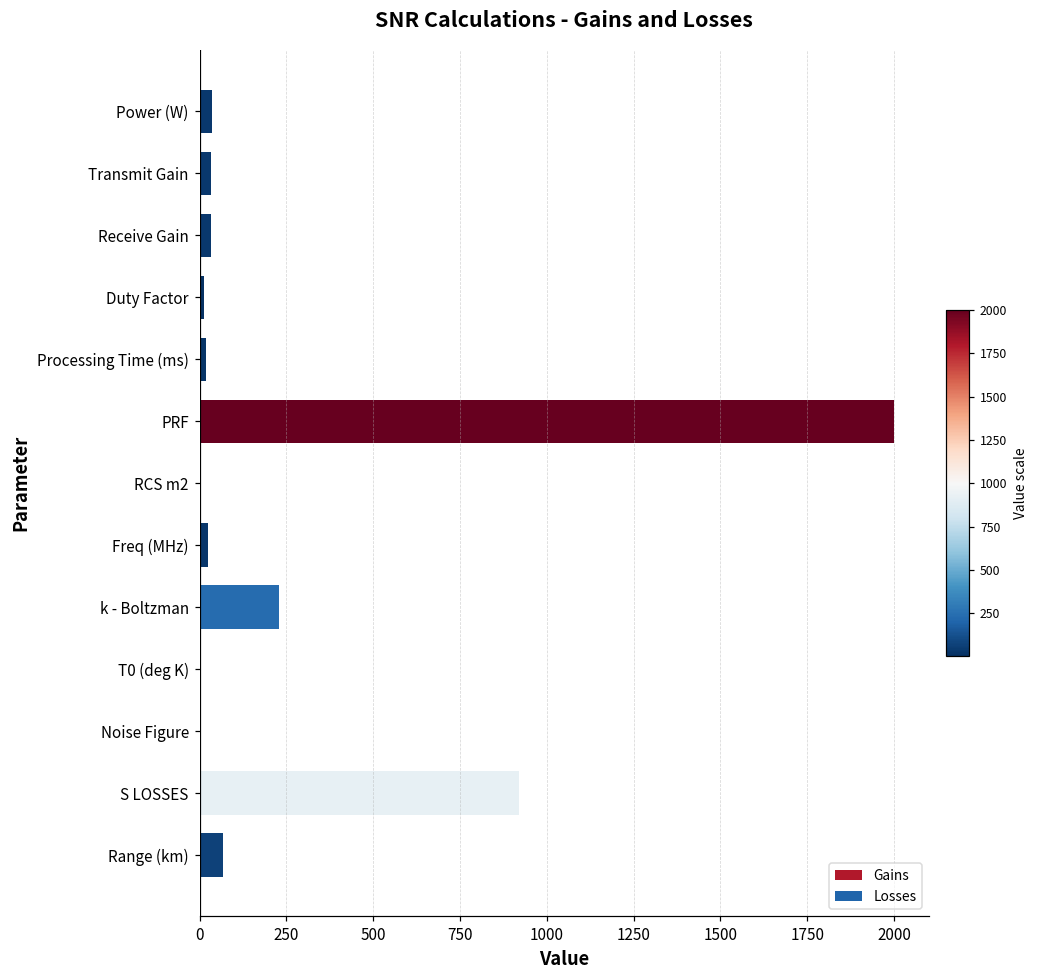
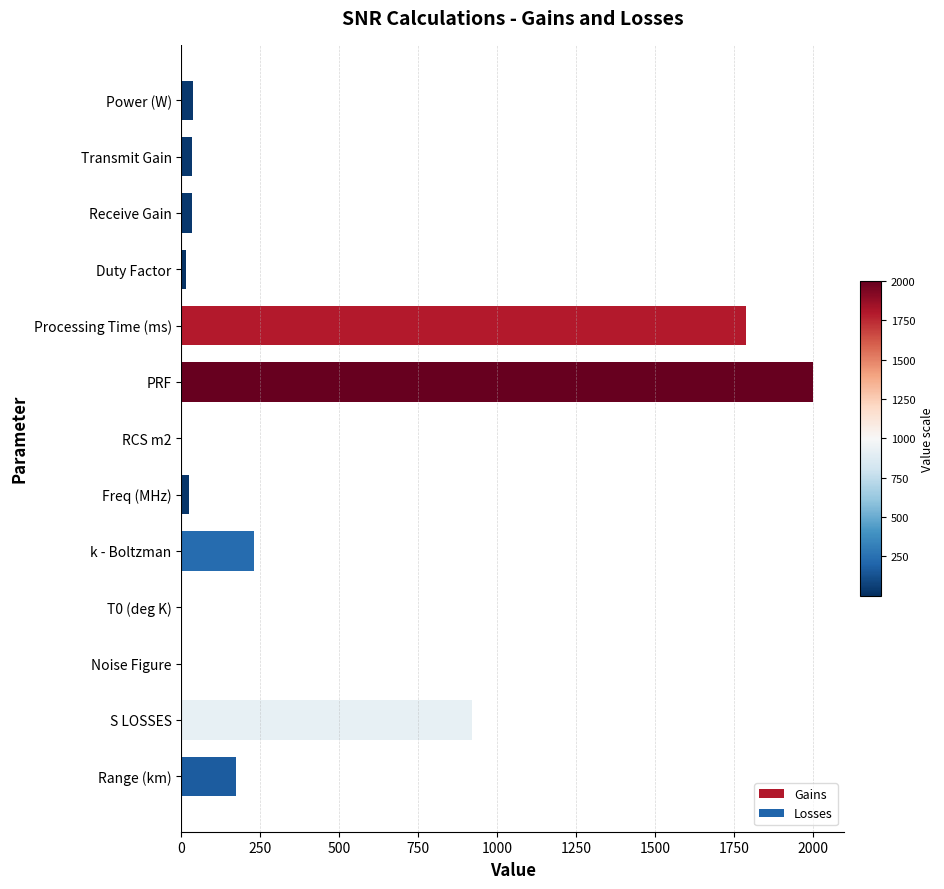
  {
    "Power (W)": 40,
    "Transmit Gain": 30,
    "Receive Gain": 30,
    "Duty Factor": 10,
-   "Processing Time (ms)": 20,
+   "Processing Time (ms)": 1790,
    "PRF": 2000,
    "Freq (MHz)": 20,
    "k - Boltzman": 230,
    "S LOSSES": 920,
-   "Range (km)": 70
+   "Range (km)": 170
  }
